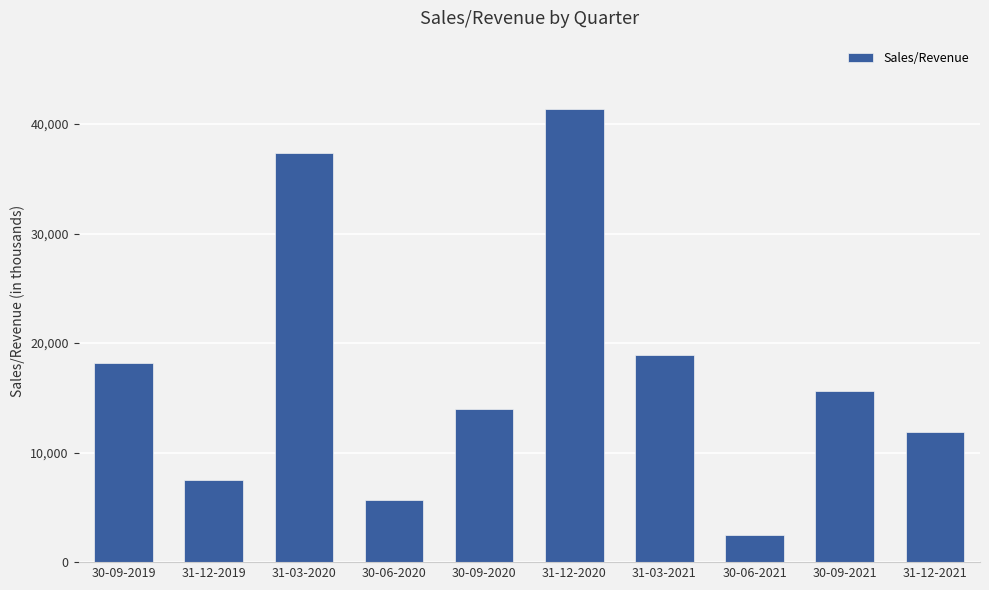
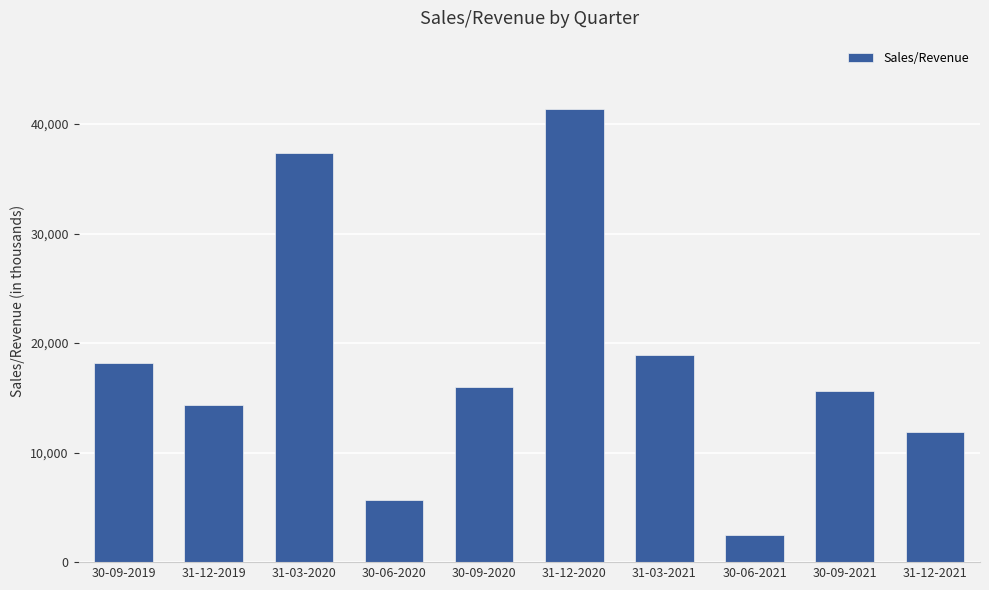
  {
    "30-09-2019": "18,100",
-   "31-12-2019": "7,500",
+   "31-12-2019": "14,300",
    "31-03-2020": "37,300",
    "30-06-2020": "5,700",
-   "30-09-2020": "14,000",
+   "30-09-2020": "16,000",
    "31-12-2020": "41,400",
    "31-03-2021": "18,900",
    "30-06-2021": "2,500",
    "30-09-2021": "15,700",
    "31-12-2021": "11,900"
  }
